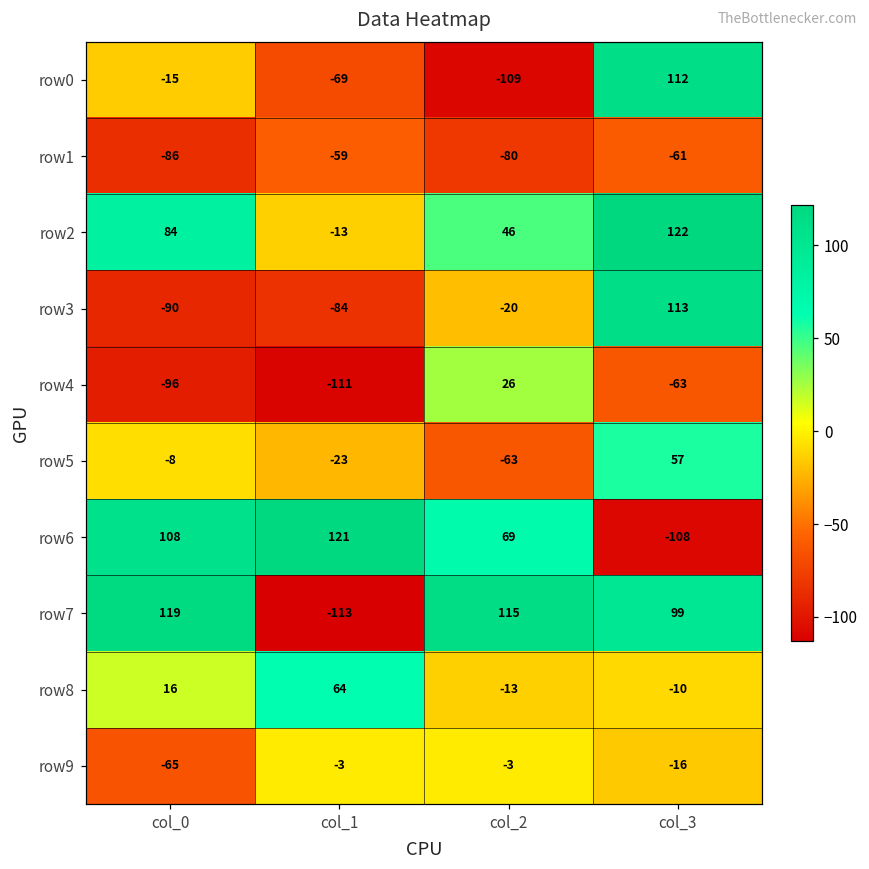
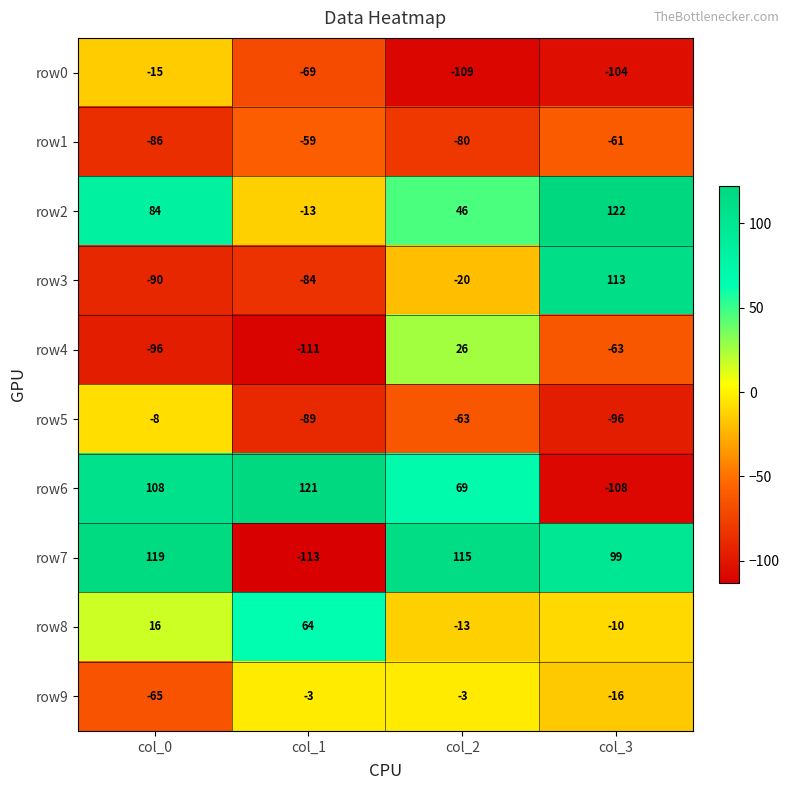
  {
    "row0": {
      "col_0": -15,
      "col_1": -69,
      "col_2": -109,
-     "col_3": 112
+     "col_3": -104
    },
    "row1": {
      "col_0": -86,
      "col_1": -59,
      "col_2": -80,
      "col_3": -61
    },
    "row2": {
      "col_0": 84,
      "col_1": -13,
      "col_2": 46,
      "col_3": 122
    },
    "row3": {
      "col_0": -90,
      "col_1": -84,
      "col_2": -20,
      "col_3": 113
    },
    "row4": {
      "col_0": -96,
      "col_1": -111,
      "col_2": 26,
      "col_3": -63
    },
    "row5": {
      "col_0": -8,
-     "col_1": -23,
+     "col_1": -89,
      "col_2": -63,
-     "col_3": 57
+     "col_3": -96
    },
    "row6": {
      "col_0": 108,
      "col_1": 121,
      "col_2": 69,
      "col_3": -108
    },
    "row7": {
      "col_0": 119,
      "col_1": -113,
      "col_2": 115,
      "col_3": 99
    },
    "row8": {
      "col_0": 16,
      "col_1": 64,
      "col_2": -13,
      "col_3": -10
    },
    "row9": {
      "col_0": -65,
      "col_1": -3,
      "col_2": -3,
      "col_3": -16
    }
  }
